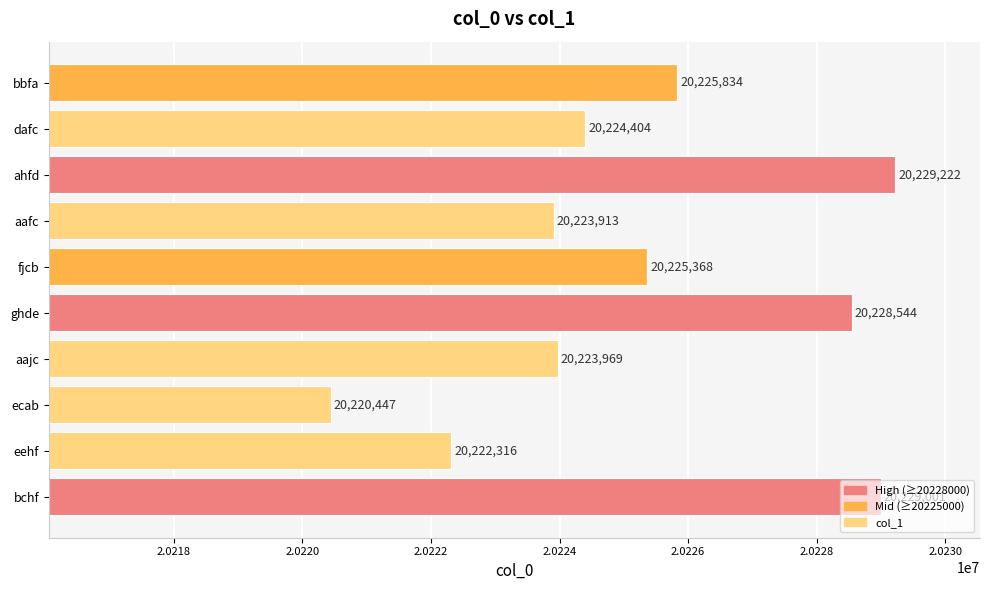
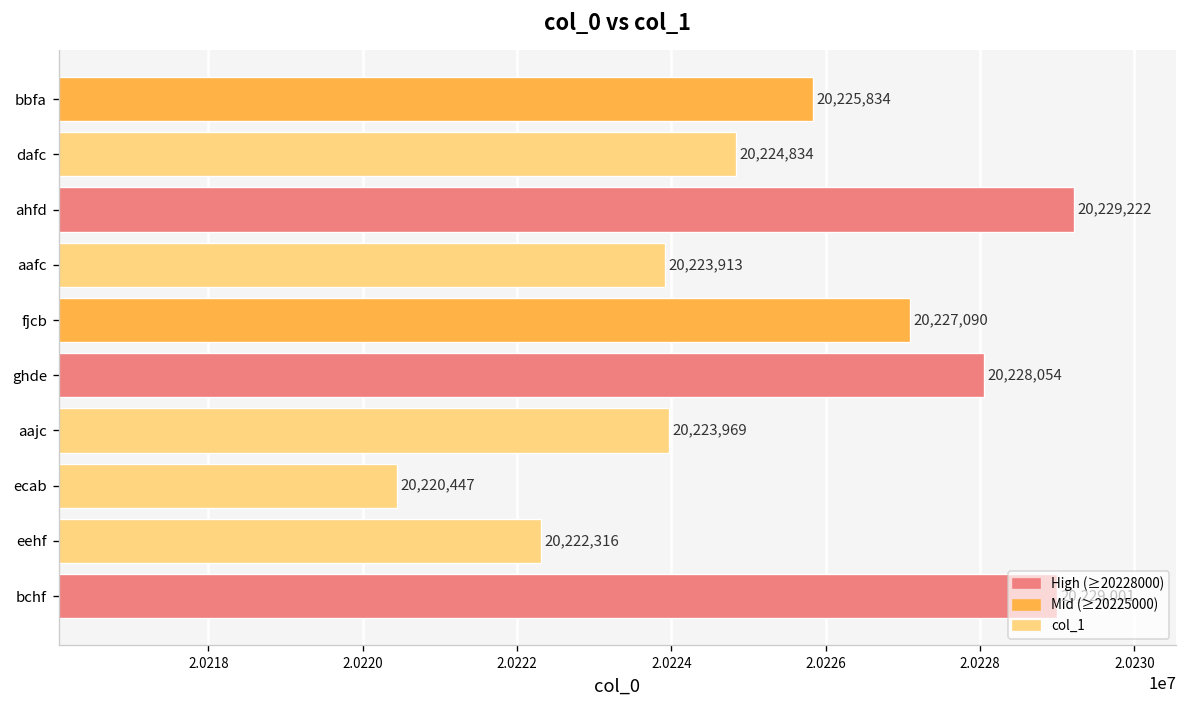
  {
    "bbfa": "20,225,834",
-   "dafc": "20,224,404",
+   "dafc": "20,224,834",
    "ahfd": "20,229,222",
    "aafc": "20,223,913",
-   "fjcb": "20,225,368",
-   "ghde": "20,228,544",
+   "fjcb": "20,227,090",
+   "ghde": "20,228,054",
    "aajc": "20,223,969",
    "ecab": "20,220,447",
    "eehf": "20,222,316"
  }
